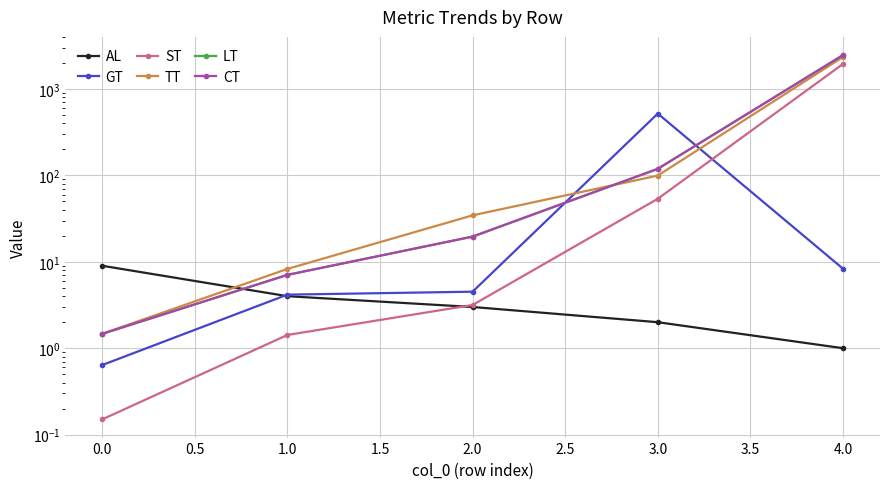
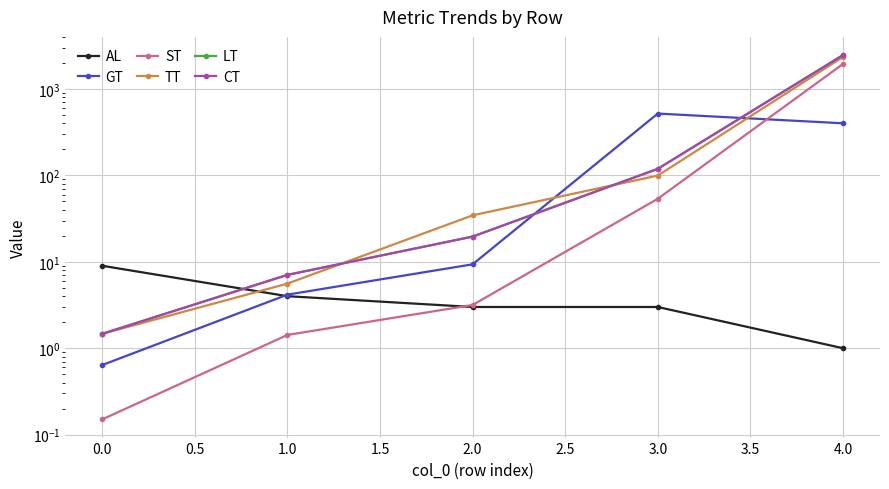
  {
    "AL": {
      "0.0": 9,
-     "3.0": 2,
+     "3.0": 3,
      "4.0": 1
    },
    "GT": {
      "0.0": 0.6,
-     "2.0": 5,
+     "2.0": 9,
      "3.0": 500,
-     "4.0": 8
+     "4.0": 400
    },
    "TT": {
-     "1.0": 8,
+     "1.0": 6,
      "2.0": 35,
      "3.0": 100
    }
  }
